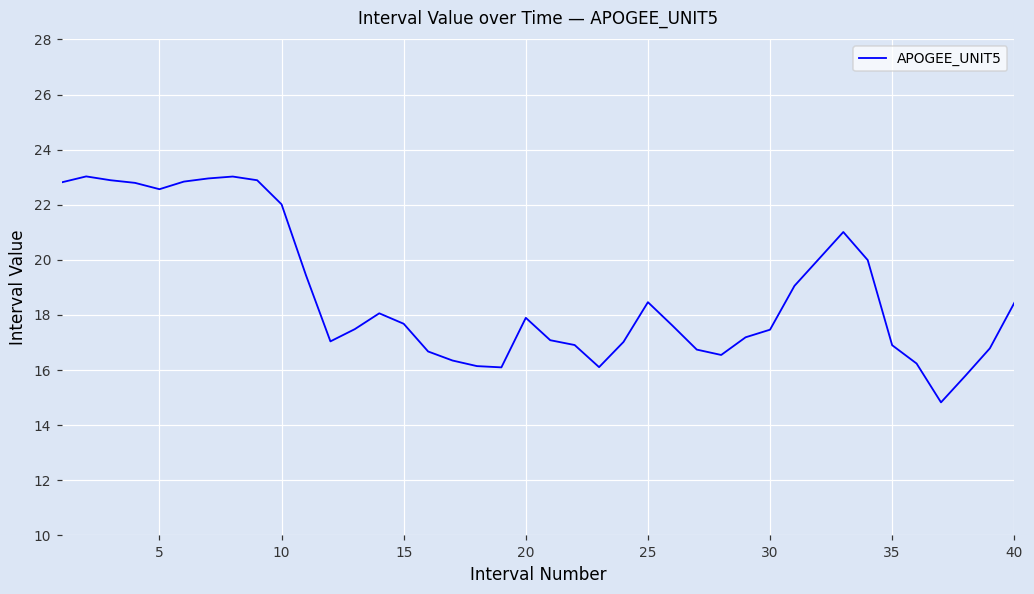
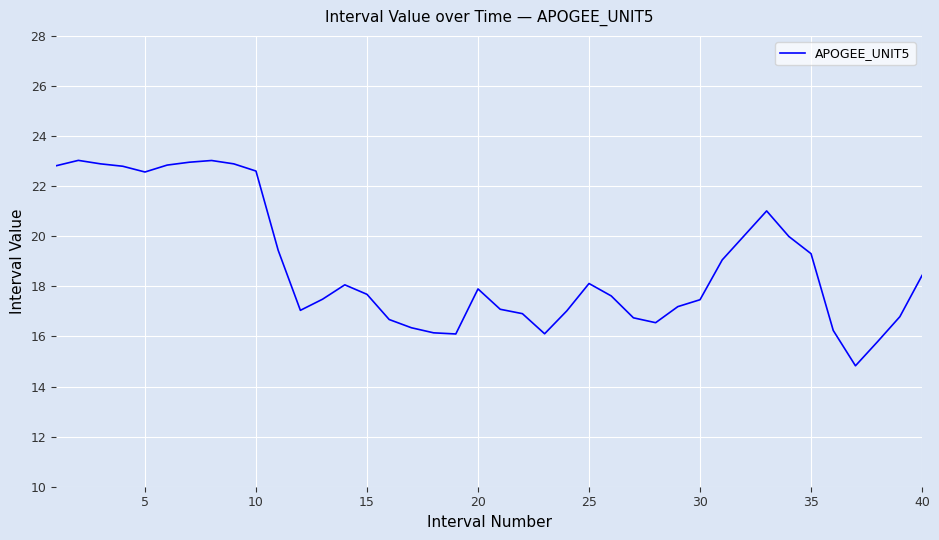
  {
    "5": 22.6,
-   "10": 22.0,
+   "10": 22.6,
    "15": 17.7,
    "20": 17.9,
-   "25": 18.5,
+   "25": 18.1,
    "30": 17.5,
-   "35": 16.9,
+   "35": 19.3,
    "40": 18.4
  }
